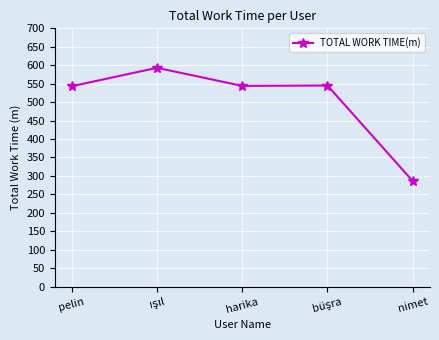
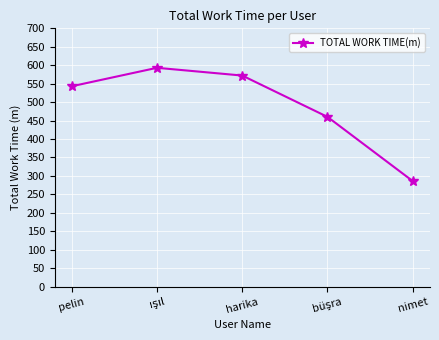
  {
    "pelin": 540,
    "ışıl": 590,
-   "harika": 540,
-   "büşra": 550,
+   "harika": 570,
+   "büşra": 460,
    "nimet": 290
  }
